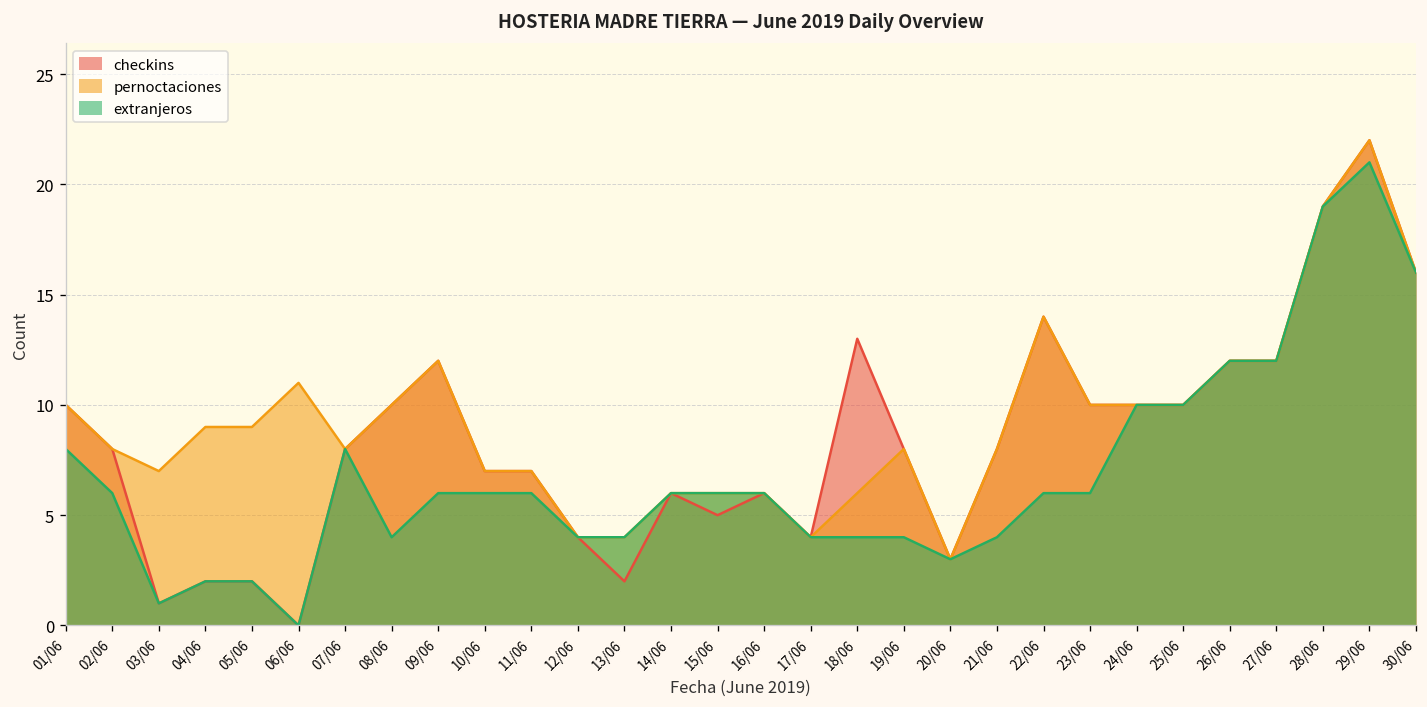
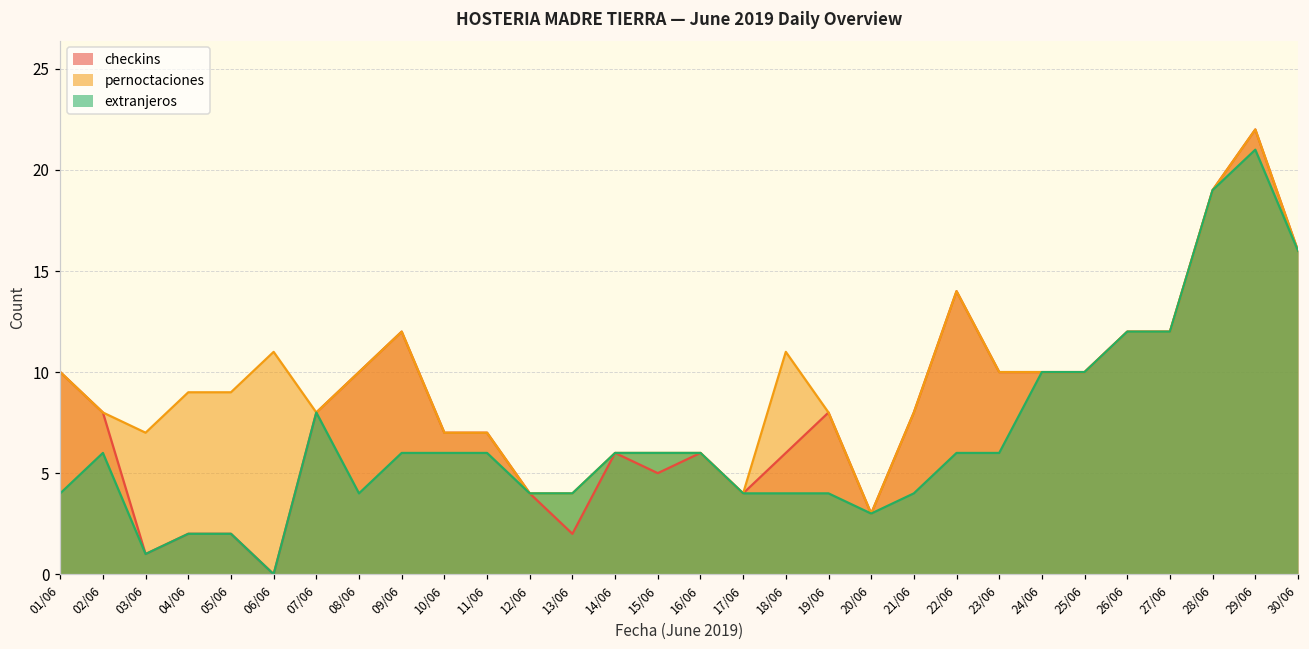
  {
    "checkins": {
      "13/06": 2,
      "15/06": 5,
-     "18/06": 13
+     "18/06": 6
    },
    "pernoctaciones": {
      "03/06": 7,
      "04/06": 9,
      "05/06": 9,
      "06/06": 11,
-     "18/06": 6
+     "18/06": 11
    },
    "extranjeros": {
-     "01/06": 8,
+     "01/06": 4,
      "02/06": 6,
      "08/06": 4,
      "09/06": 6,
      "10/06": 6,
      "11/06": 6,
      "18/06": 4,
      "19/06": 4,
      "21/06": 4,
      "22/06": 6,
      "23/06": 6,
      "29/06": 21
    }
  }
